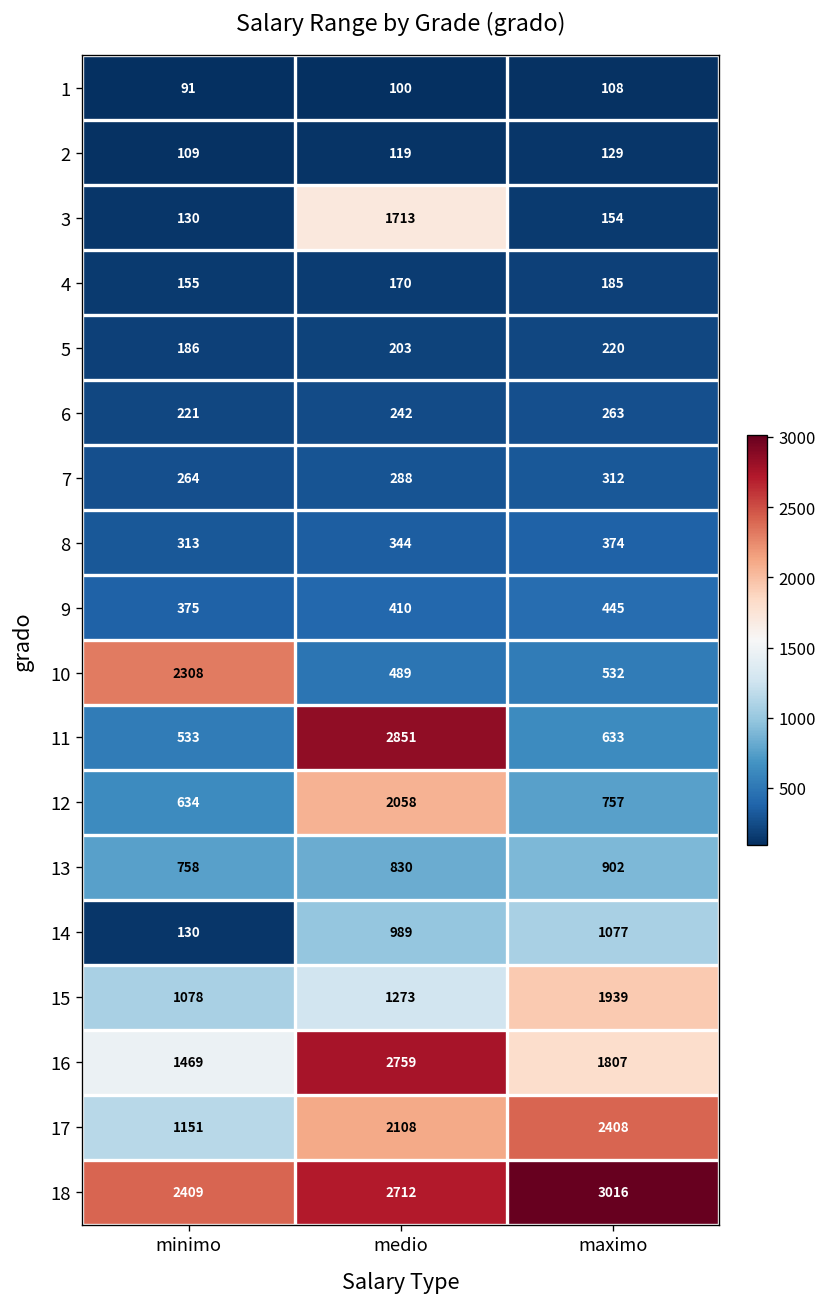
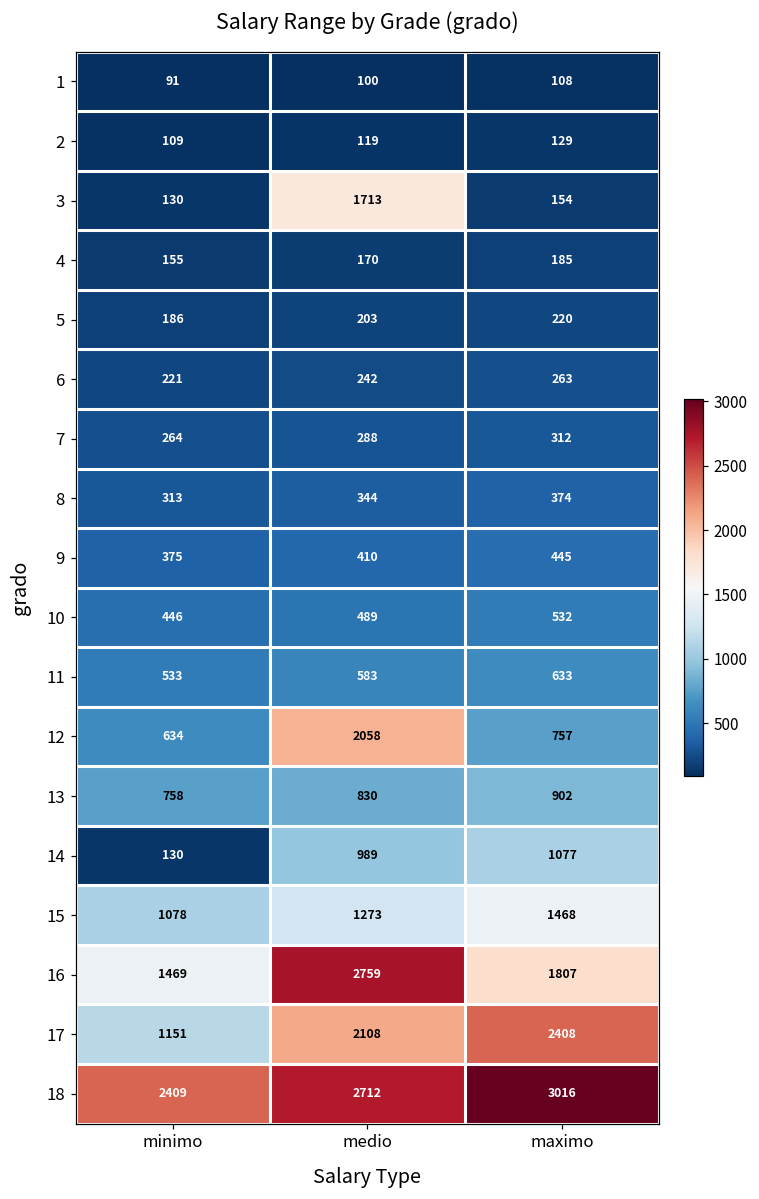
  {
    "1": {
      "minimo": 91,
      "medio": 100,
      "maximo": 108
    },
    "2": {
      "minimo": 109,
      "medio": 119,
      "maximo": 129
    },
    "3": {
      "minimo": 130,
      "medio": 1713,
      "maximo": 154
    },
    "4": {
      "minimo": 155,
      "medio": 170,
      "maximo": 185
    },
    "5": {
      "minimo": 186,
      "medio": 203,
      "maximo": 220
    },
    "6": {
      "minimo": 221,
      "medio": 242,
      "maximo": 263
    },
    "7": {
      "minimo": 264,
      "medio": 288,
      "maximo": 312
    },
    "8": {
      "minimo": 313,
      "medio": 344,
      "maximo": 374
    },
    "9": {
      "minimo": 375,
      "medio": 410,
      "maximo": 445
    },
    "10": {
-     "minimo": 2308,
+     "minimo": 446,
      "medio": 489,
      "maximo": 532
    },
    "11": {
      "minimo": 533,
-     "medio": 2851,
+     "medio": 583,
      "maximo": 633
    },
    "12": {
      "minimo": 634,
      "medio": 2058,
      "maximo": 757
    },
    "13": {
      "minimo": 758,
      "medio": 830,
      "maximo": 902
    },
    "14": {
      "minimo": 130,
      "medio": 989,
      "maximo": 1077
    },
    "15": {
      "minimo": 1078,
      "medio": 1273,
-     "maximo": 1939
+     "maximo": 1468
    },
    "16": {
      "minimo": 1469,
      "medio": 2759,
      "maximo": 1807
    },
    "17": {
      "minimo": 1151,
      "medio": 2108,
      "maximo": 2408
    },
    "18": {
      "minimo": 2409,
      "medio": 2712,
      "maximo": 3016
    }
  }
